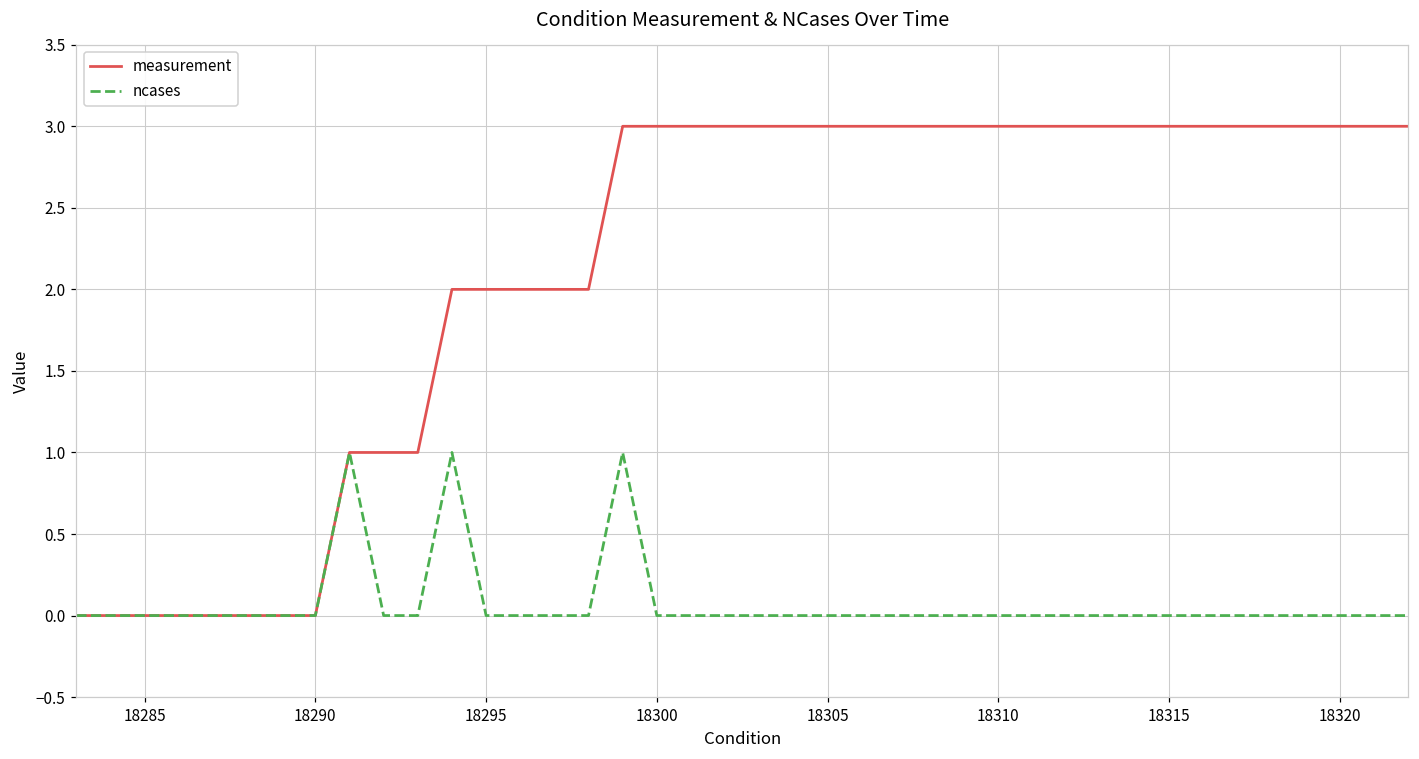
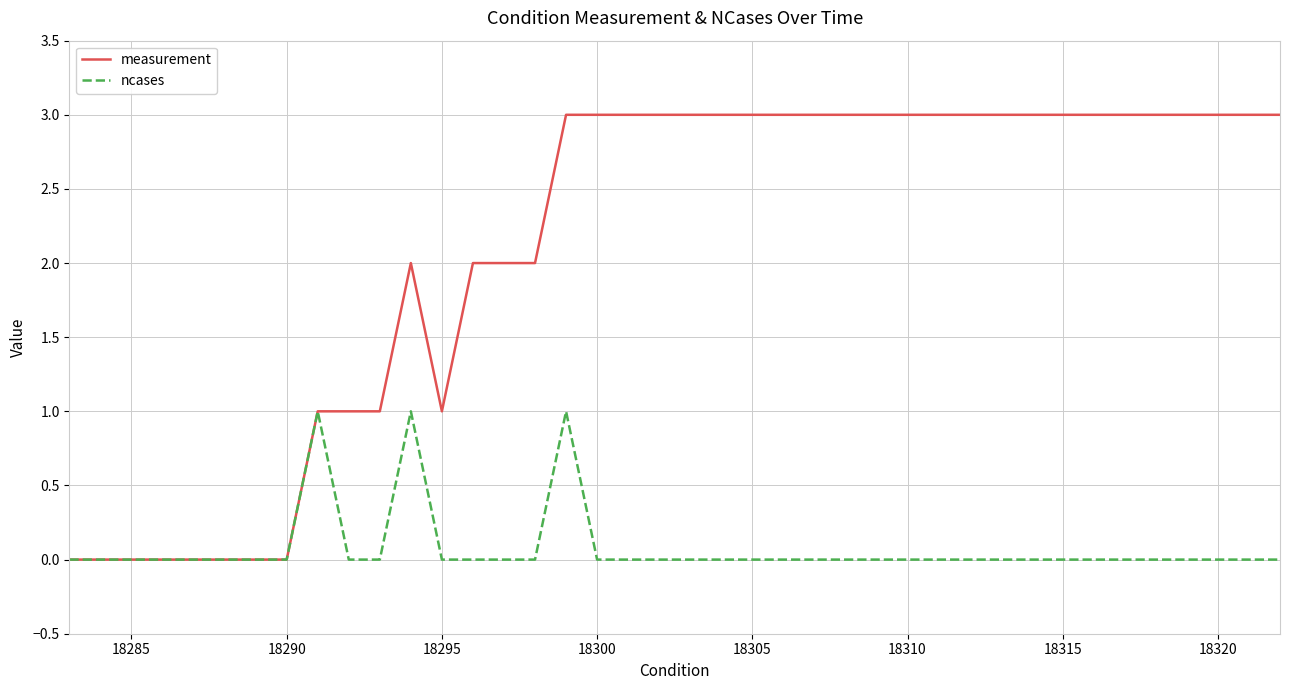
  {
    "measurement": {
-     "18295": 2,
+     "18295": 1,
      "18300": 3,
      "18305": 3,
      "18310": 3,
      "18315": 3,
      "18320": 3
    },
    "ncases": {
      "18295": 0,
      "18300": 0,
      "18305": 0,
      "18310": 0,
      "18315": 0,
      "18320": 0
    }
  }
